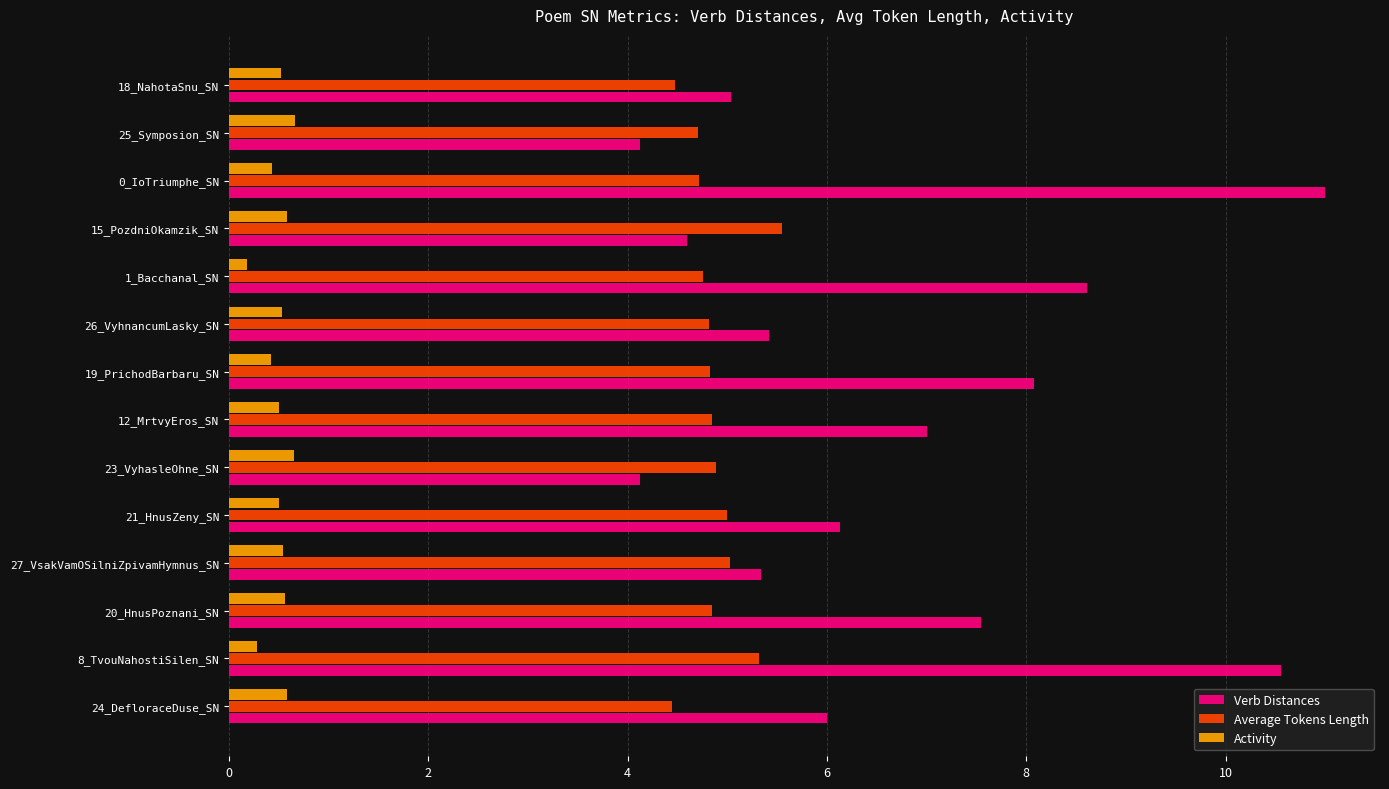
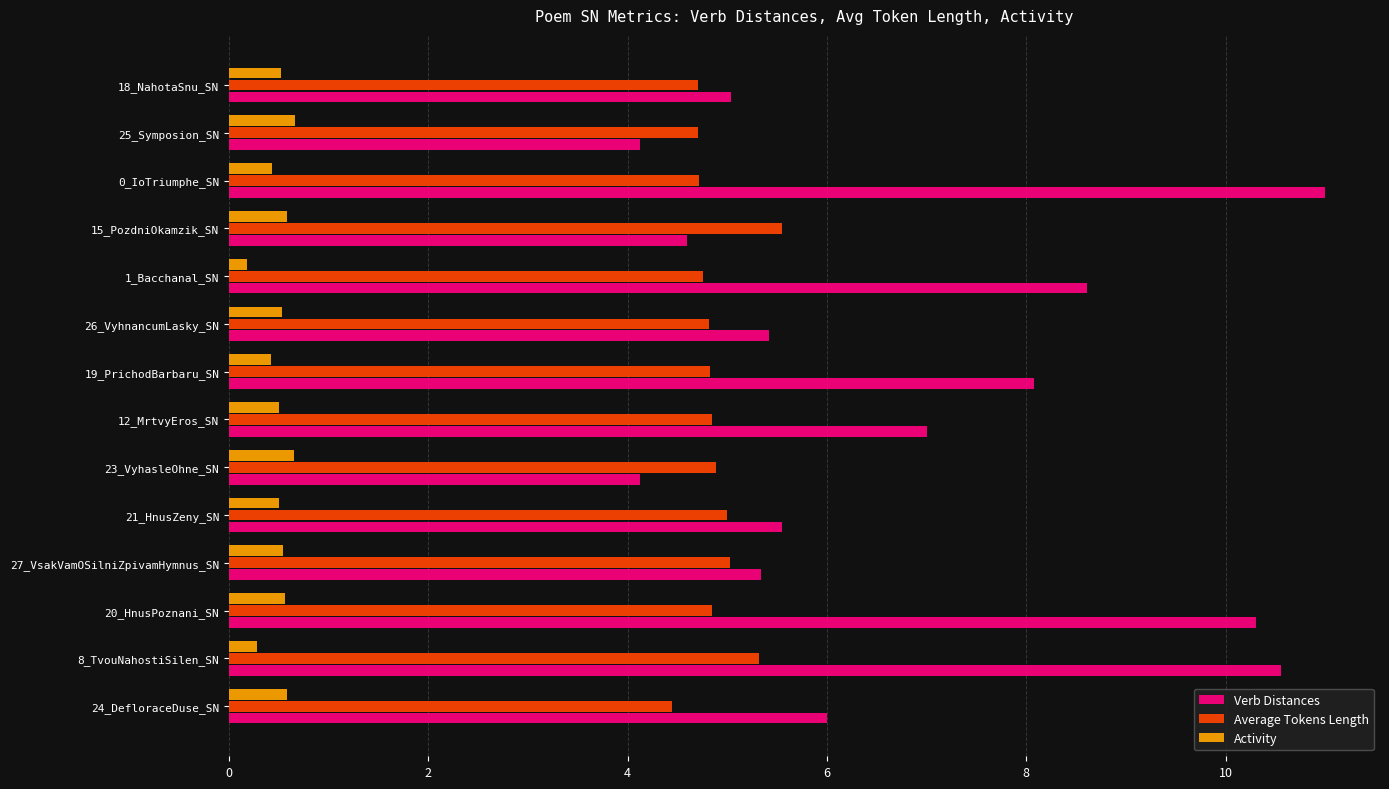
  {
    "Verb Distances": {
      "18_NahotaSnu_SN": 5.0,
      "25_Symposion_SN": 4.1,
      "0_IoTriumphe_SN": 11.0,
      "15_PozdniOkamzik_SN": 4.6,
      "1_Bacchanal_SN": 8.6,
      "26_VyhnancumLasky_SN": 5.4,
      "19_PrichodBarbaru_SN": 8.1,
      "12_MrtvyEros_SN": 7.0,
      "23_VyhasleOhne_SN": 4.1,
-     "21_HnusZeny_SN": 6.1,
+     "21_HnusZeny_SN": 5.6,
      "27_VsakVamOSilniZpivamHymnus_SN": 5.3,
-     "20_HnusPoznani_SN": 7.5,
+     "20_HnusPoznani_SN": 10.3,
      "8_TvouNahostiSilen_SN": 10.6,
      "24_DefloraceDuse_SN": 6.0
    },
    "Average Tokens Length": {
-     "18_NahotaSnu_SN": 4.5,
+     "18_NahotaSnu_SN": 4.7,
      "25_Symposion_SN": 4.7,
      "0_IoTriumphe_SN": 4.7,
      "15_PozdniOkamzik_SN": 5.5,
      "1_Bacchanal_SN": 4.8,
      "26_VyhnancumLasky_SN": 4.8,
      "19_PrichodBarbaru_SN": 4.8,
      "12_MrtvyEros_SN": 4.8,
      "23_VyhasleOhne_SN": 4.9,
      "21_HnusZeny_SN": 5.0,
      "27_VsakVamOSilniZpivamHymnus_SN": 5.0,
      "20_HnusPoznani_SN": 4.8,
      "8_TvouNahostiSilen_SN": 5.3,
      "24_DefloraceDuse_SN": 4.4
    },
    "Activity": {
      "18_NahotaSnu_SN": 0.5,
      "25_Symposion_SN": 0.7,
      "0_IoTriumphe_SN": 0.4,
      "15_PozdniOkamzik_SN": 0.6,
      "1_Bacchanal_SN": 0.2,
      "26_VyhnancumLasky_SN": 0.5,
      "19_PrichodBarbaru_SN": 0.4,
      "12_MrtvyEros_SN": 0.5,
      "23_VyhasleOhne_SN": 0.7,
      "21_HnusZeny_SN": 0.5,
      "27_VsakVamOSilniZpivamHymnus_SN": 0.5,
      "20_HnusPoznani_SN": 0.6,
      "8_TvouNahostiSilen_SN": 0.3,
      "24_DefloraceDuse_SN": 0.6
    }
  }
